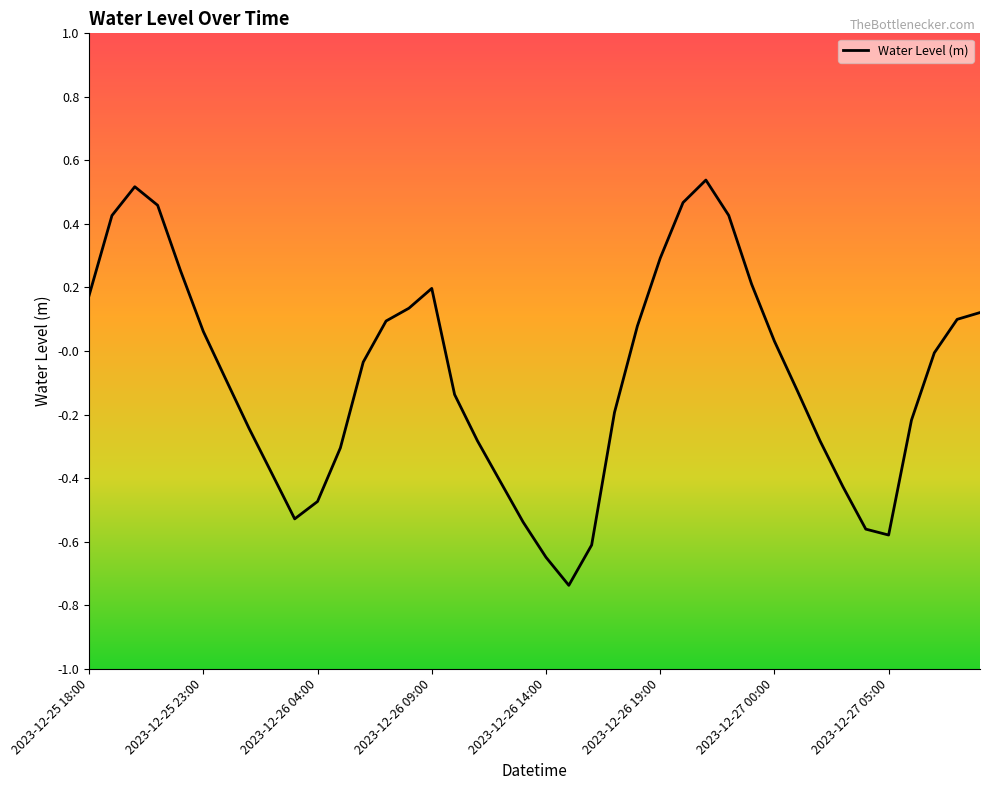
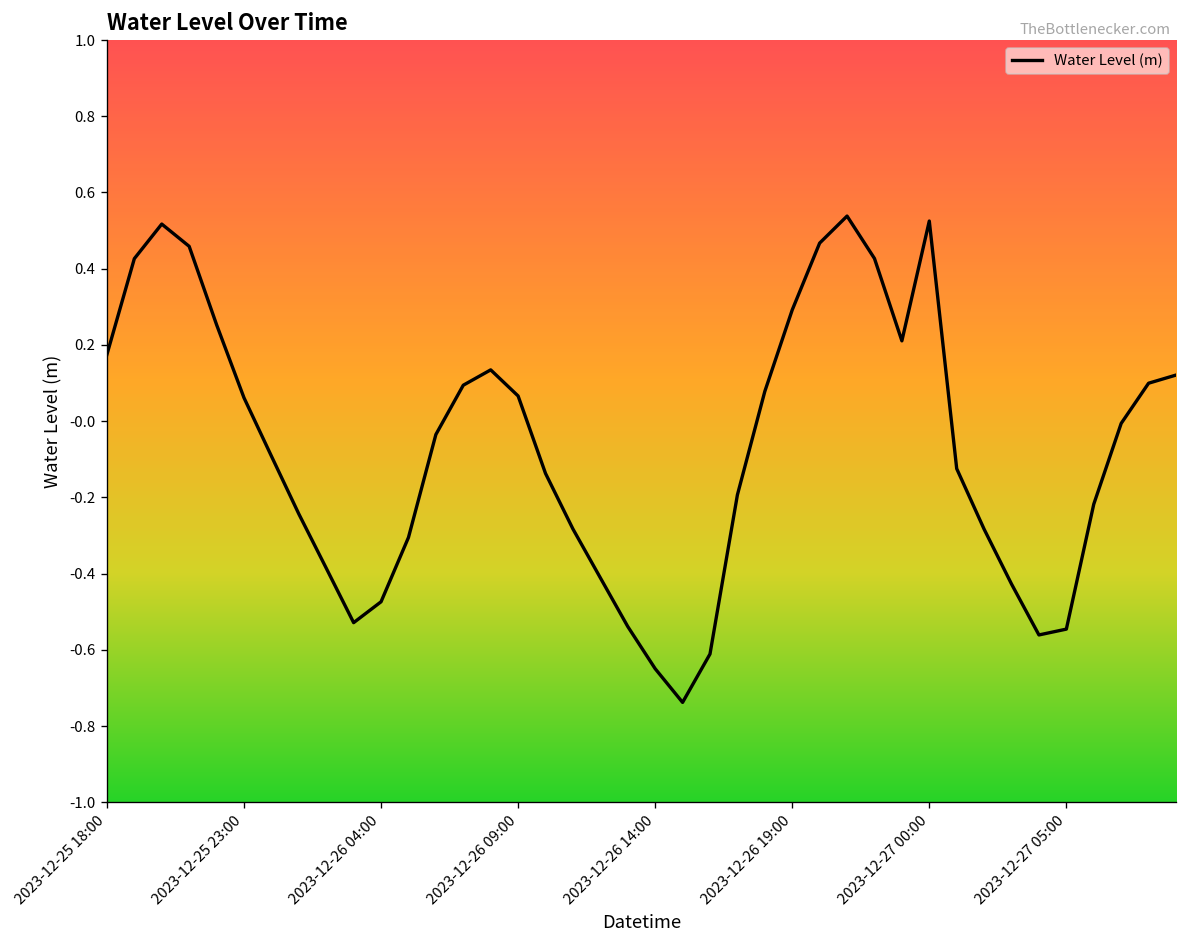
  {
    "2023-12-25 18:00": 0.17,
    "2023-12-25 23:00": 0.06,
    "2023-12-26 04:00": -0.47,
-   "2023-12-26 09:00": 0.20,
+   "2023-12-26 09:00": 0.07,
    "2023-12-26 14:00": -0.65,
    "2023-12-26 19:00": 0.29,
-   "2023-12-27 00:00": 0.03,
-   "2023-12-27 05:00": -0.58
+   "2023-12-27 00:00": 0.53,
+   "2023-12-27 05:00": -0.55
  }
